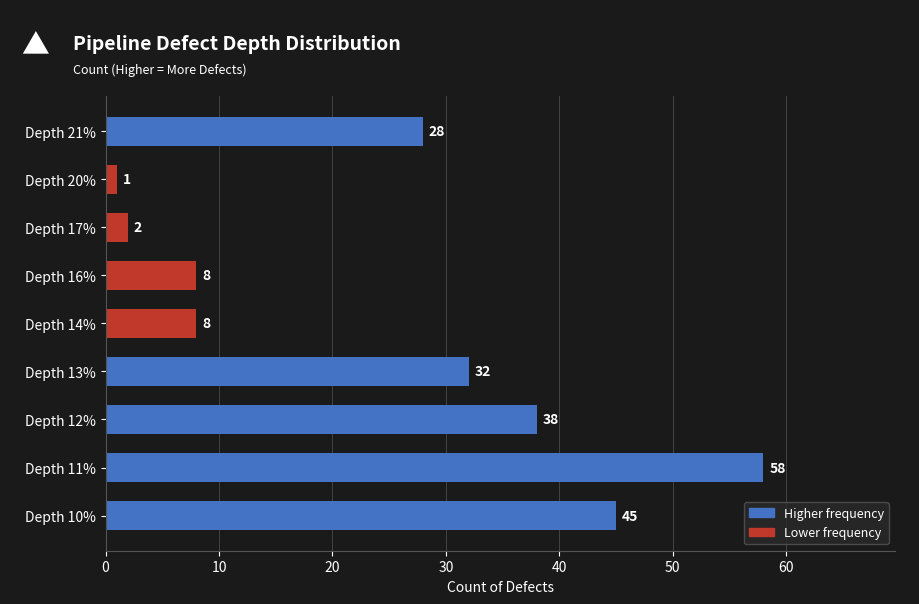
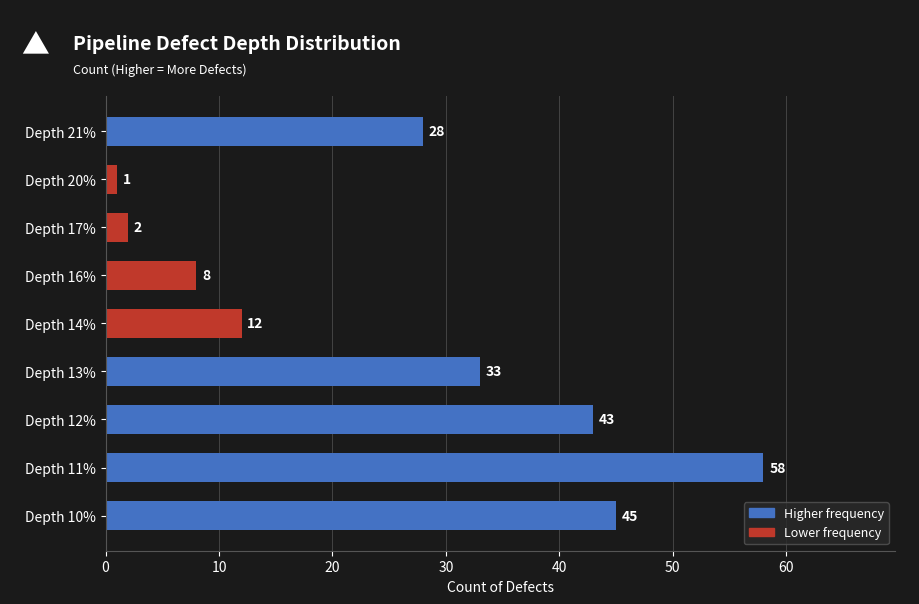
  {
    "Depth 21%": 28,
    "Depth 20%": 1,
    "Depth 17%": 2,
    "Depth 16%": 8,
-   "Depth 14%": 8,
-   "Depth 13%": 32,
-   "Depth 12%": 38,
+   "Depth 14%": 12,
+   "Depth 13%": 33,
+   "Depth 12%": 43,
    "Depth 11%": 58,
    "Depth 10%": 45
  }
